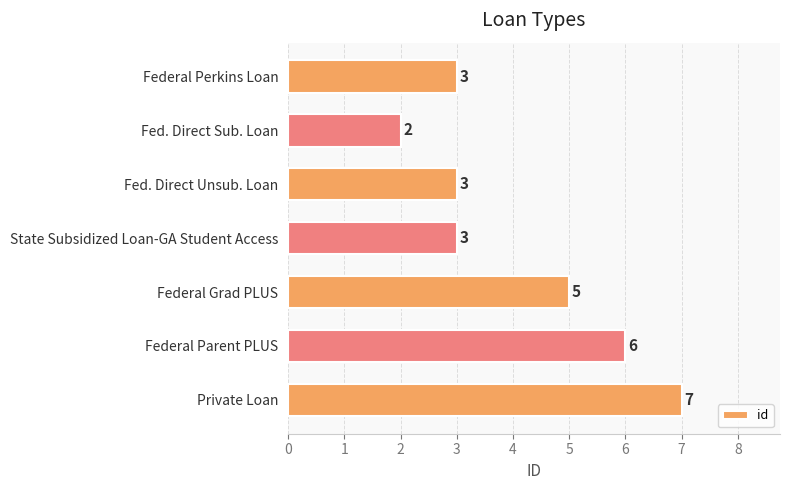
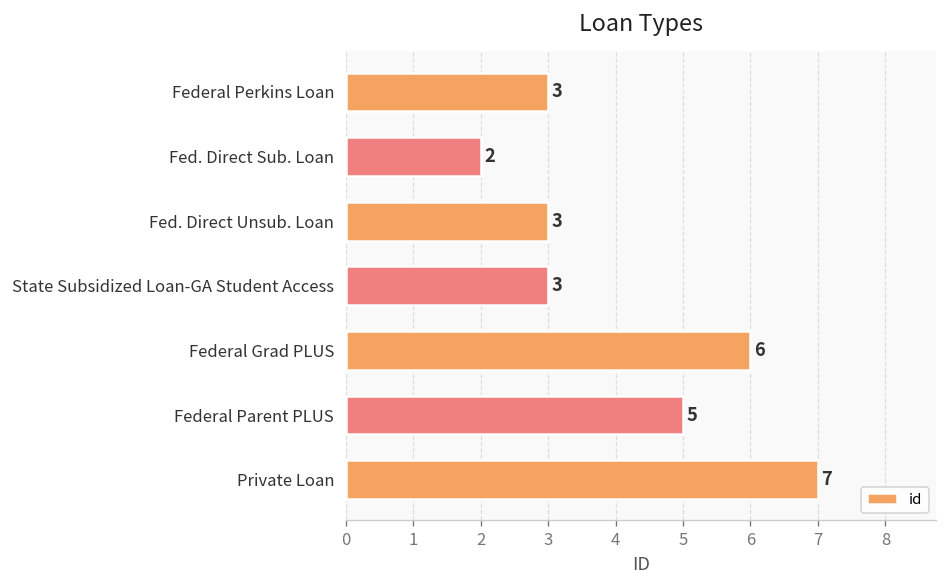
  {
    "Federal Perkins Loan": 3,
    "Fed. Direct Sub. Loan": 2,
    "Fed. Direct Unsub. Loan": 3,
    "State Subsidized Loan-GA Student Access": 3,
-   "Federal Grad PLUS": 5,
-   "Federal Parent PLUS": 6,
+   "Federal Grad PLUS": 6,
+   "Federal Parent PLUS": 5,
    "Private Loan": 7
  }
